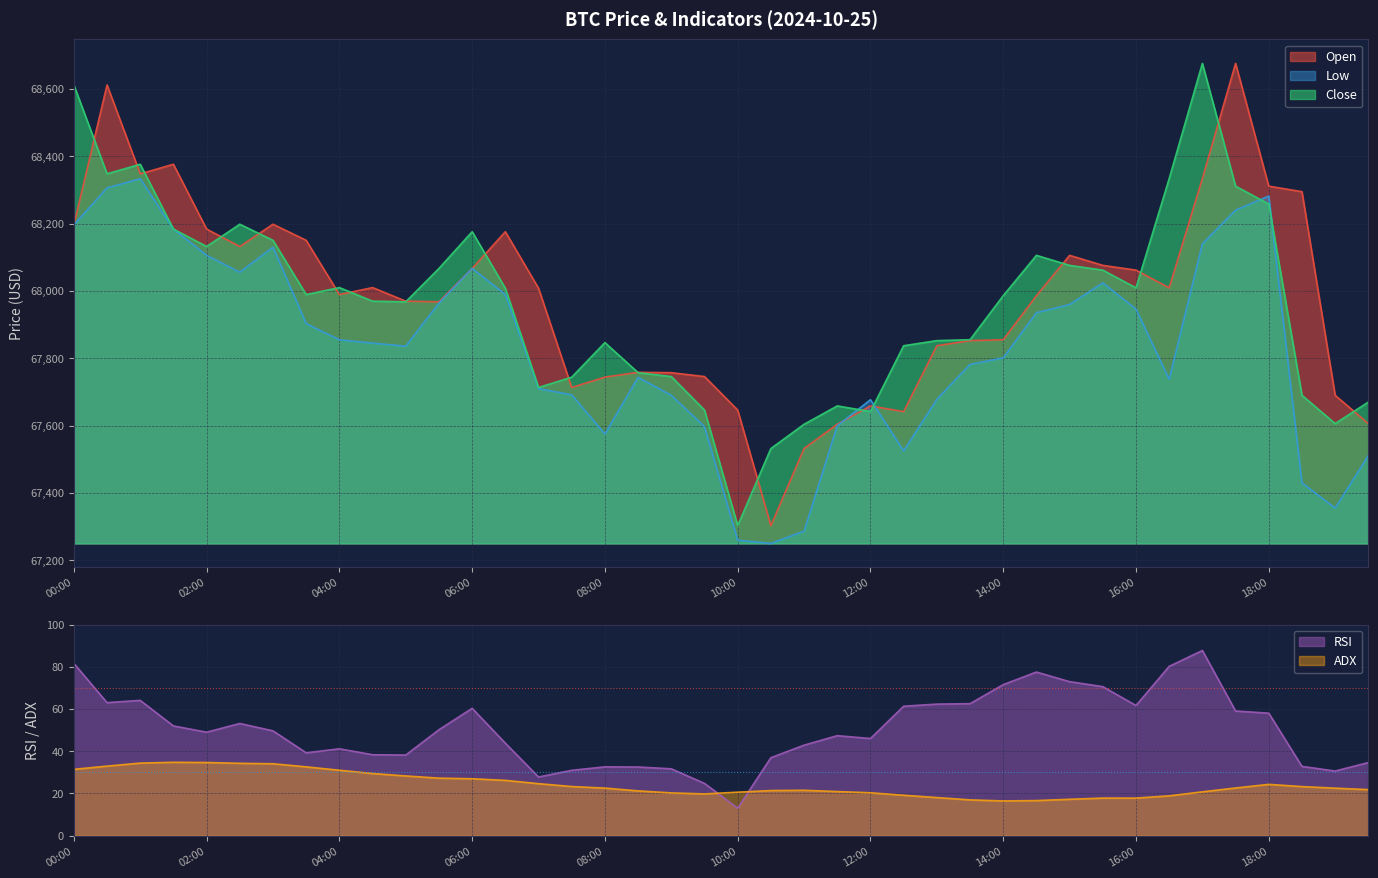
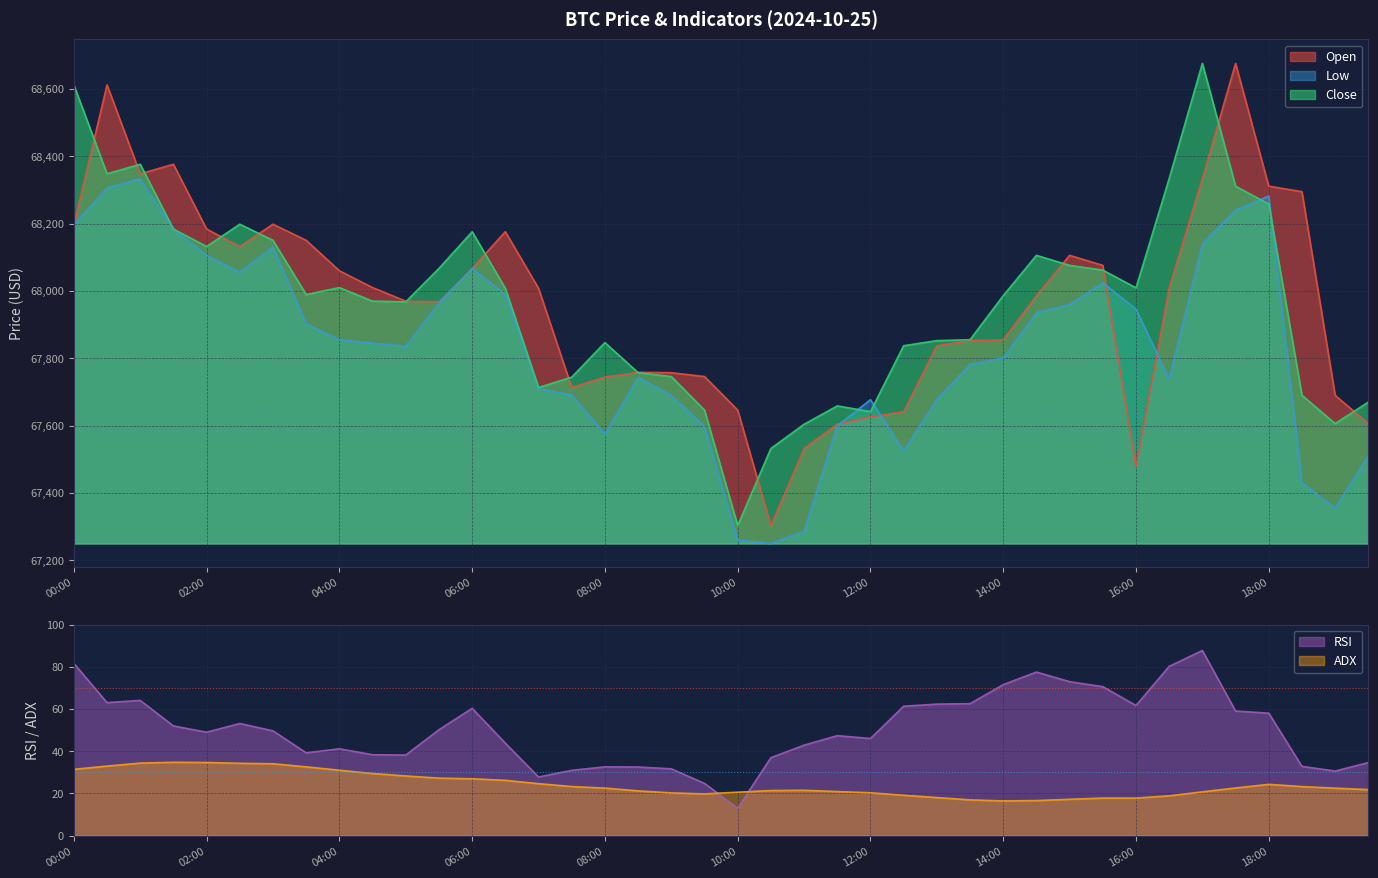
  {
    "BTC Price & Indicators (2024-10-25)": {
      "Open": {
        "02:00": "68,180",
-       "04:00": "67,990",
+       "04:00": "68,060",
        "08:00": "67,740",
        "10:00": "67,650",
-       "12:00": "67,660",
+       "12:00": "67,630",
        "14:00": "67,860",
-       "16:00": "68,060",
+       "16:00": "67,480",
        "18:00": "68,310"
      },
      "Low": {
        "02:00": "68,110",
        "04:00": "67,860",
        "08:00": "67,570",
        "10:00": "67,260",
        "12:00": "67,680",
        "14:00": "67,800",
        "16:00": "67,950",
        "18:00": "68,280"
      },
      "Close": {
        "00:00": "68,610",
        "02:00": "68,130",
        "04:00": "68,010",
        "06:00": "68,180",
        "08:00": "67,850",
        "10:00": "67,300",
        "12:00": "67,640",
        "14:00": "67,990",
        "16:00": "68,010",
        "18:00": "68,260"
      }
    }
  }
